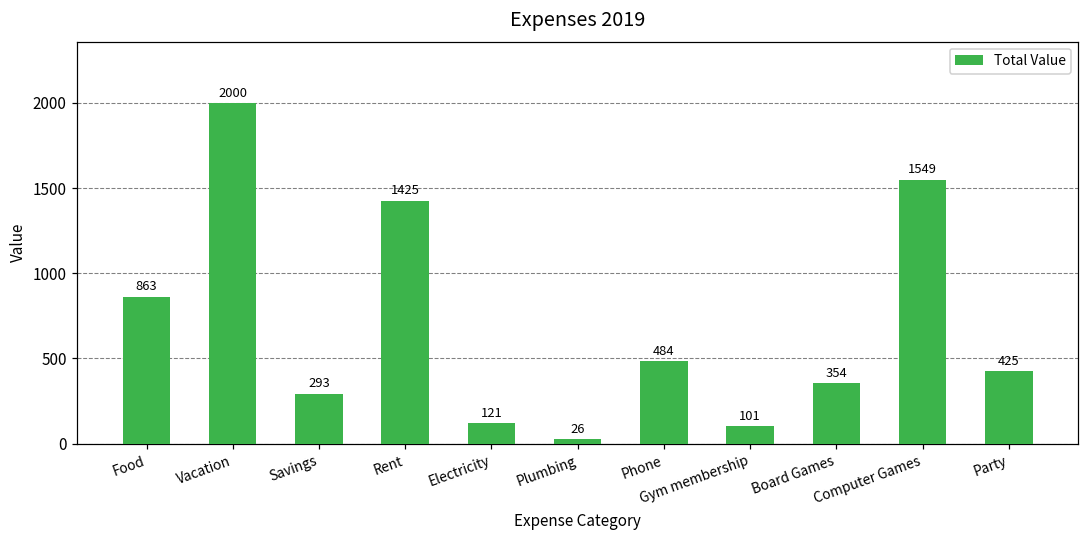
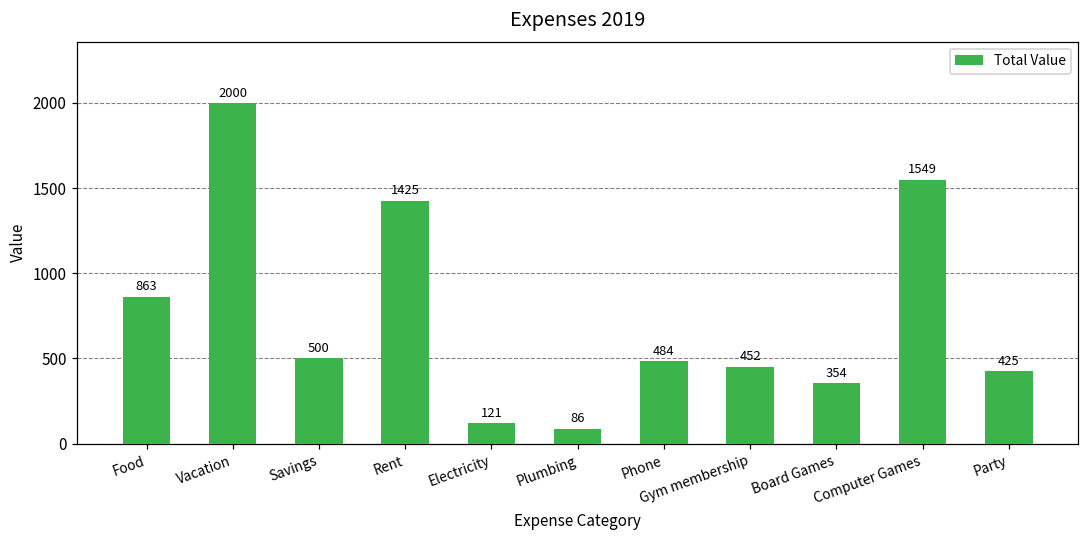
  {
    "Food": 863,
    "Vacation": 2000,
-   "Savings": 293,
+   "Savings": 500,
    "Rent": 1425,
    "Electricity": 121,
-   "Plumbing": 26,
+   "Plumbing": 86,
    "Phone": 484,
-   "Gym membership": 101,
+   "Gym membership": 452,
    "Board Games": 354,
    "Computer Games": 1549,
    "Party": 425
  }
